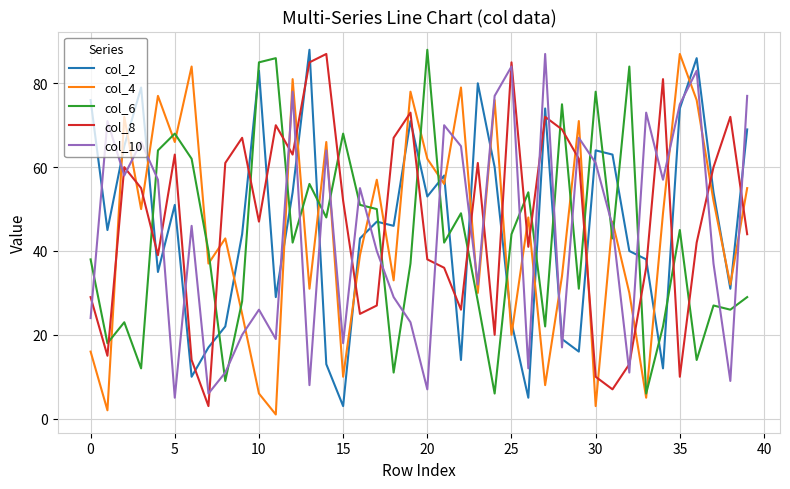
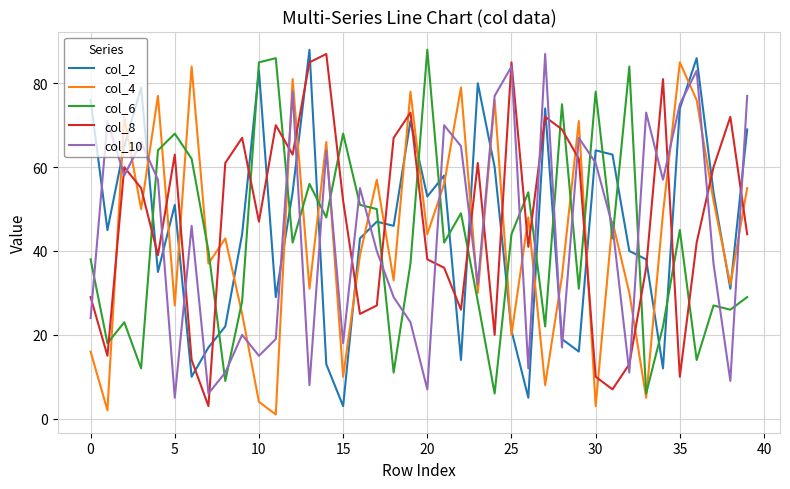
  {
    "col_2": {
      "5": 51,
      "10": 83,
      "15": 3,
      "20": 53,
-     "25": 23,
+     "25": 21,
      "30": 64,
      "35": 74
    },
    "col_4": {
      "0": 16,
-     "5": 66,
-     "10": 6,
+     "5": 27,
+     "10": 4,
      "15": 10,
-     "20": 62,
+     "20": 44,
      "25": 20,
      "30": 3,
-     "35": 87
+     "35": 85
    },
    "col_6": {
      "0": 38,
      "5": 68,
      "10": 85,
      "15": 68,
      "20": 88,
      "25": 44,
      "30": 78,
      "35": 45
    },
    "col_8": {
      "0": 29,
      "5": 63,
      "10": 47,
      "15": 52,
      "20": 38,
      "25": 85,
      "30": 10,
      "35": 10
    },
    "col_10": {
      "0": 24,
      "5": 5,
-     "10": 26,
+     "10": 15,
      "15": 18,
      "20": 7,
      "25": 84,
      "30": 61,
      "35": 75
    }
  }
